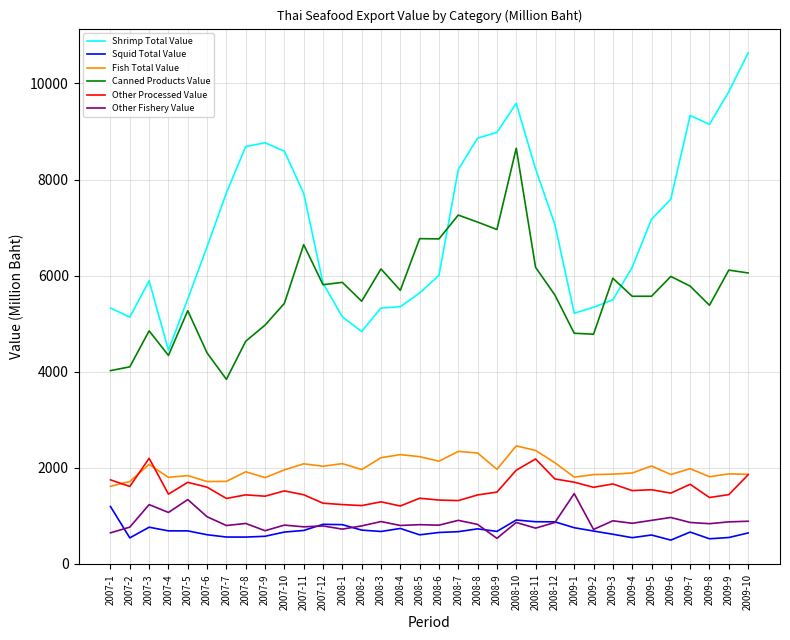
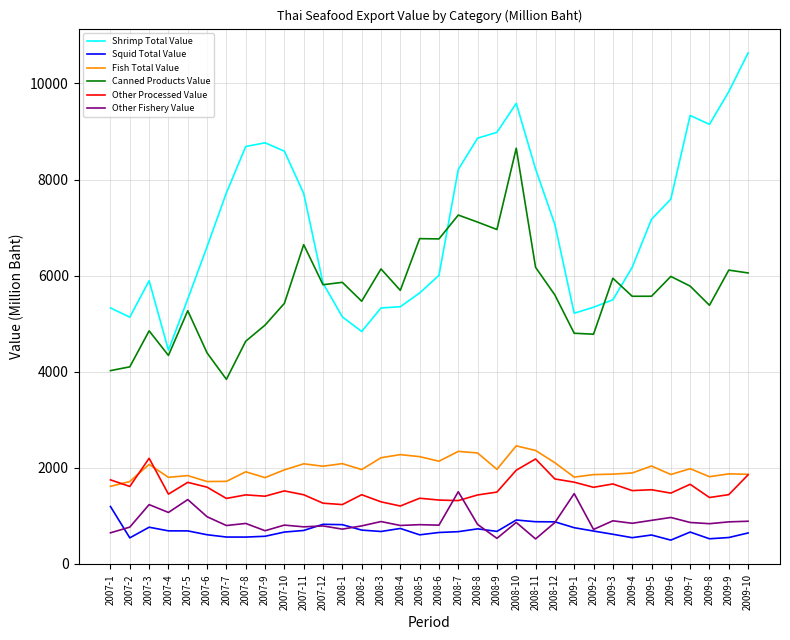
  {
    "Shrimp Total Value": {
      "2007-1": 5300,
      "2007-2": 5100,
      "2007-3": 5900,
      "2007-4": 4400,
      "2007-5": 5500,
      "2007-6": 6600,
      "2007-7": 7700,
      "2007-8": 8700,
      "2007-9": 8800,
      "2007-10": 8600,
      "2007-11": 7700,
      "2008-1": 5100,
      "2008-2": 4800,
      "2008-3": 5300,
      "2008-4": 5400,
      "2008-5": 5600,
      "2008-6": 6000,
      "2008-7": 8200,
      "2008-8": 8900,
      "2008-9": 9000,
      "2008-10": 9600,
      "2008-11": 8200,
      "2008-12": 7100,
      "2009-1": 5200,
      "2009-2": 5300,
      "2009-3": 5500,
      "2009-4": 6200,
      "2009-5": 7200,
      "2009-6": 7600,
      "2009-7": 9300,
      "2009-8": 9100,
      "2009-9": 9800,
      "2009-10": 10600
    },
    "Squid Total Value": {
      "2007-1": 1200,
      "2007-2": 500,
      "2007-3": 800,
      "2007-4": 700,
      "2007-5": 700,
      "2007-6": 600,
      "2007-7": 600,
      "2007-8": 600,
      "2007-9": 600,
      "2007-10": 700,
      "2007-11": 700,
      "2008-1": 800,
      "2008-2": 700,
      "2008-3": 700,
      "2008-4": 700,
      "2008-5": 600,
      "2008-6": 700,
      "2008-7": 700,
      "2008-8": 700,
      "2008-9": 700,
      "2008-11": 900,
      "2009-1": 800,
      "2009-3": 600,
      "2009-4": 500,
      "2009-5": 600,
      "2009-6": 500,
      "2009-7": 700,
      "2009-8": 500,
      "2009-9": 600,
      "2009-10": 600
    },
    "Fish Total Value": {
      "2007-1": 1600,
      "2007-2": 1700,
      "2007-3": 2100,
      "2007-4": 1800,
      "2007-5": 1800,
      "2007-6": 1700,
      "2007-7": 1700,
      "2007-8": 1900,
      "2007-9": 1800,
      "2007-10": 2000,
      "2007-11": 2100,
      "2007-12": 2000,
      "2008-1": 2100,
      "2008-2": 2000,
      "2008-3": 2200,
      "2008-4": 2300,
      "2008-5": 2200,
      "2008-6": 2100,
      "2008-7": 2300,
      "2008-8": 2300,
      "2008-9": 2000,
      "2008-10": 2500,
      "2008-11": 2400,
      "2008-12": 2100,
      "2009-1": 1800,
      "2009-2": 1900,
      "2009-3": 1900,
      "2009-4": 1900,
      "2009-5": 2000,
      "2009-6": 1900,
      "2009-7": 2000,
      "2009-8": 1800,
      "2009-9": 1900
    },
    "Canned Products Value": {
      "2007-1": 4000,
      "2007-2": 4100,
      "2007-3": 4900,
      "2007-4": 4300,
      "2007-5": 5300,
      "2007-6": 4400,
      "2007-7": 3800,
      "2007-8": 4600,
      "2007-9": 5000,
      "2007-10": 5400,
      "2007-11": 6600,
      "2008-1": 5900,
      "2008-2": 5500,
      "2008-3": 6100,
      "2008-4": 5700,
      "2008-5": 6800,
      "2008-6": 6800,
      "2008-7": 7300,
      "2008-8": 7100,
      "2008-9": 7000,
      "2008-10": 8700,
      "2008-11": 6200,
      "2008-12": 5600,
      "2009-1": 4800,
      "2009-2": 4800,
      "2009-3": 5900,
      "2009-4": 5600,
      "2009-5": 5600,
      "2009-6": 6000,
      "2009-7": 5800,
      "2009-8": 5400,
      "2009-9": 6100,
      "2009-10": 6100
    },
    "Other Processed Value": {
      "2007-1": 1800,
      "2007-2": 1600,
      "2007-3": 2200,
      "2007-4": 1500,
      "2007-5": 1700,
      "2007-6": 1600,
      "2007-7": 1400,
      "2007-8": 1400,
      "2007-9": 1400,
      "2007-10": 1500,
      "2007-11": 1400,
      "2007-12": 1300,
      "2008-1": 1200,
-     "2008-2": 1200,
+     "2008-2": 1400,
      "2008-3": 1300,
      "2008-4": 1200,
      "2008-5": 1400,
      "2008-6": 1300,
      "2008-7": 1300,
      "2008-8": 1400,
      "2008-9": 1500,
      "2008-10": 2000,
      "2008-11": 2200,
      "2008-12": 1800,
      "2009-1": 1700,
      "2009-2": 1600,
      "2009-3": 1700,
      "2009-4": 1500,
      "2009-5": 1500,
      "2009-6": 1500,
      "2009-7": 1700,
      "2009-8": 1400,
      "2009-9": 1400
    },
    "Other Fishery Value": {
      "2007-1": 600,
      "2007-2": 800,
      "2007-3": 1200,
      "2007-4": 1100,
      "2007-5": 1300,
      "2007-6": 1000,
      "2007-7": 800,
      "2007-8": 800,
      "2007-9": 700,
      "2007-10": 800,
      "2007-11": 800,
      "2008-1": 700,
      "2008-2": 800,
      "2008-3": 900,
      "2008-4": 800,
      "2008-5": 800,
      "2008-6": 800,
-     "2008-7": 900,
+     "2008-7": 1500,
      "2008-8": 800,
      "2008-9": 500,
-     "2008-11": 700,
+     "2008-11": 500,
      "2009-1": 1500,
      "2009-3": 900,
      "2009-4": 800,
      "2009-5": 900,
      "2009-6": 1000,
      "2009-7": 900,
      "2009-8": 800,
      "2009-9": 900,
      "2009-10": 900
    }
  }
